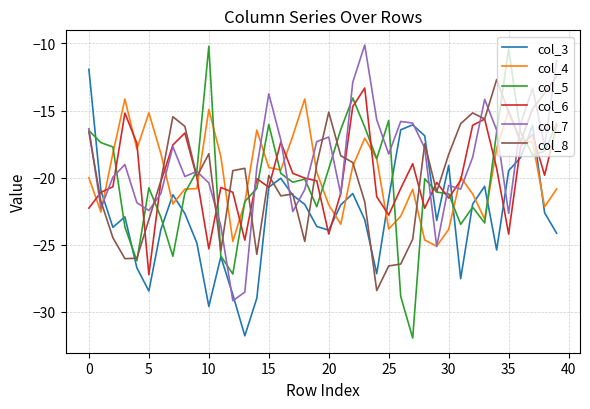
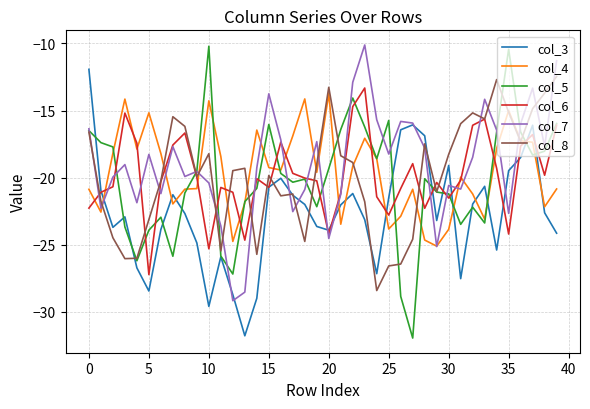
  {
    "col_3": {
      "0": -11.9,
      "5": -28.5,
      "10": -29.6,
      "20": -23.9,
      "25": -21.5,
      "30": -19.1,
      "35": -19.5
    },
    "col_4": {
-     "0": -20.0,
+     "0": -20.9,
      "5": -15.2,
-     "10": -14.9,
+     "10": -14.3,
      "15": -19.3,
-     "20": -22.0,
+     "20": -13.7,
      "25": -23.8,
      "30": -23.9
    },
    "col_5": {
-     "5": -20.8,
+     "5": -23.9,
      "10": -10.2,
      "15": -16.0,
      "20": -19.3,
      "25": -15.7,
      "30": -21.2
    },
    "col_6": {
      "0": -22.3,
      "5": -27.2,
      "10": -25.3,
      "20": -24.2,
      "25": -22.8,
      "30": -21.5,
      "35": -24.2
    },
    "col_7": {
-     "5": -22.5,
+     "5": -18.3,
      "10": -20.4,
      "15": -13.8,
-     "20": -17.0,
+     "20": -24.5,
      "25": -18.2,
      "30": -20.6,
      "35": -22.7
    },
    "col_8": {
      "5": -23.1,
      "10": -18.2,
      "15": -19.8,
-     "20": -15.1,
+     "20": -13.3,
      "25": -26.6,
      "30": -18.3
    }
  }
